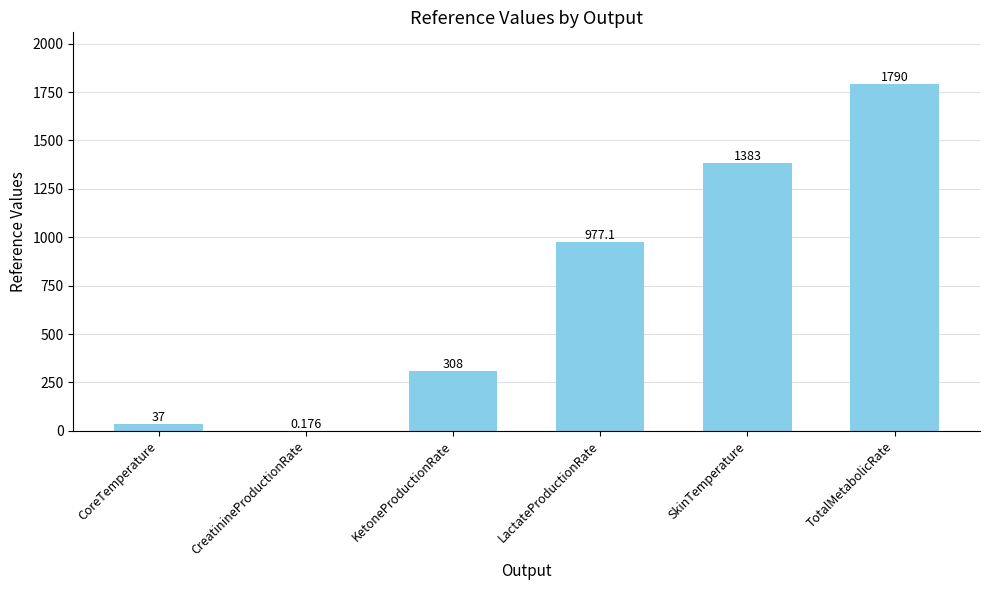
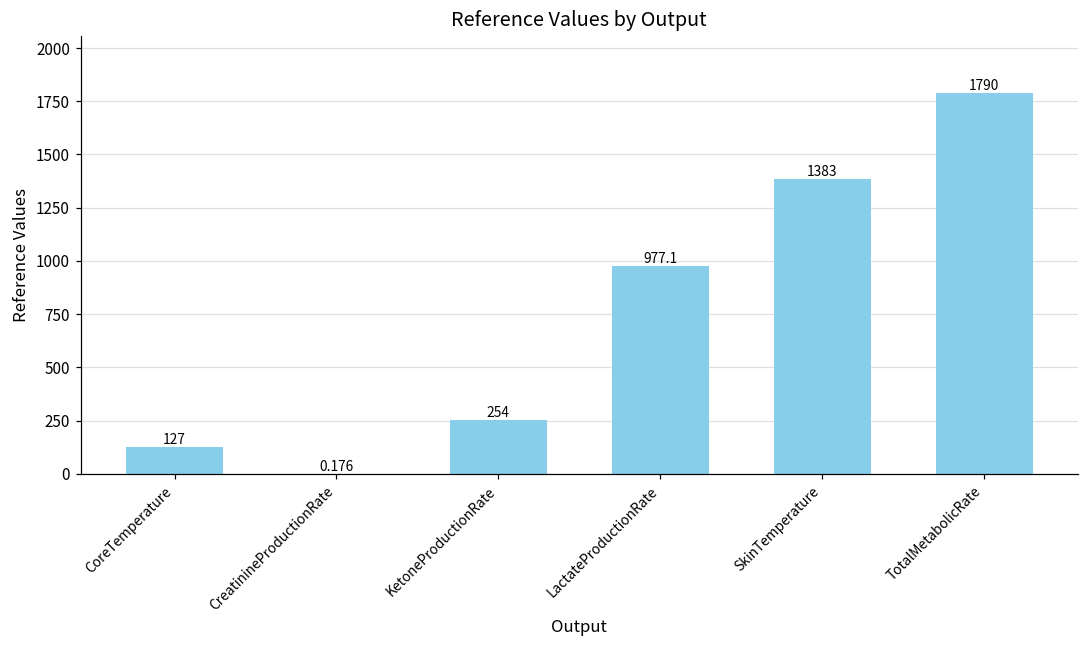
  {
-   "CoreTemperature": 37,
+   "CoreTemperature": 127,
    "CreatinineProductionRate": 0.176,
-   "KetoneProductionRate": 308,
+   "KetoneProductionRate": 254,
    "LactateProductionRate": 977.1,
    "SkinTemperature": 1383,
    "TotalMetabolicRate": 1790
  }
